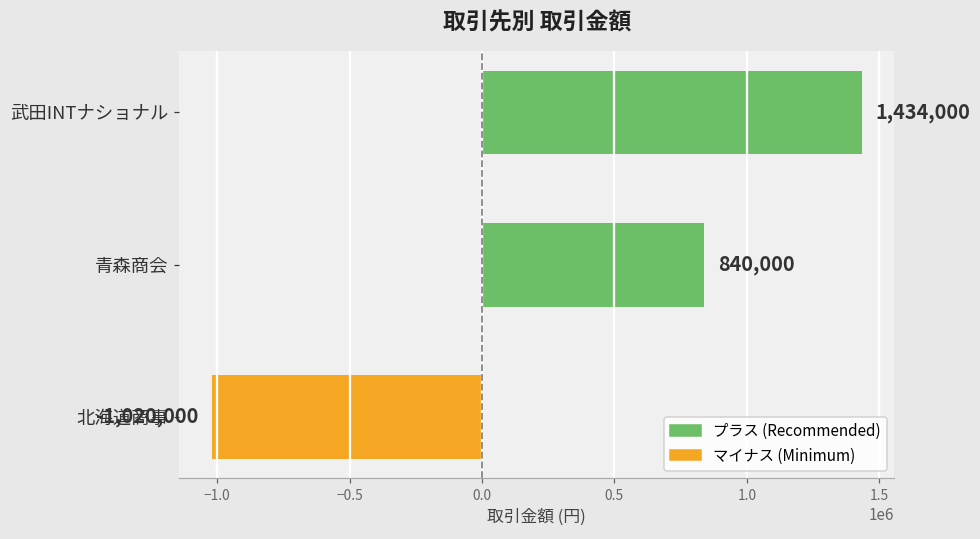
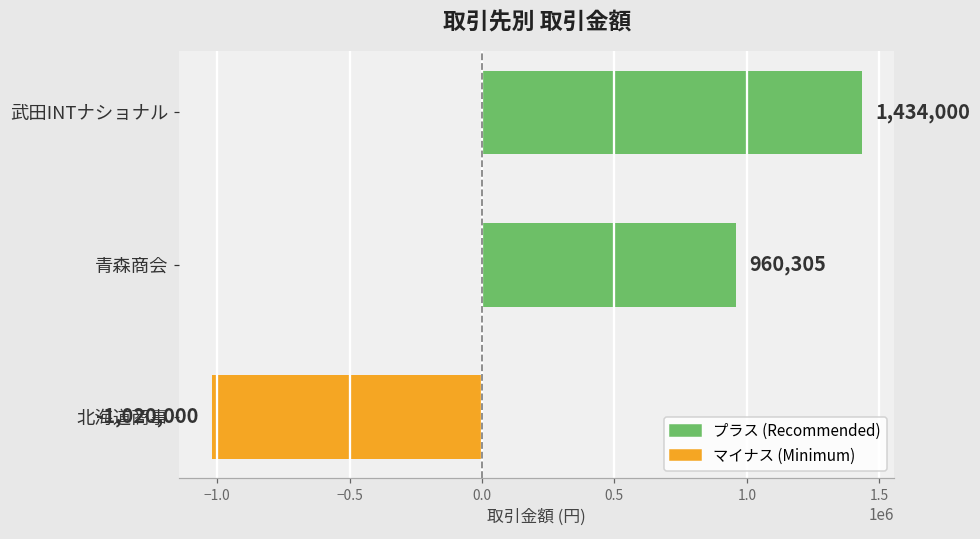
  {
    "武田INTナショナル": "1,434,000",
-   "青森商会": "840,000",
+   "青森商会": "960,305",
    "北海道商事": "-1,020,000"
  }
